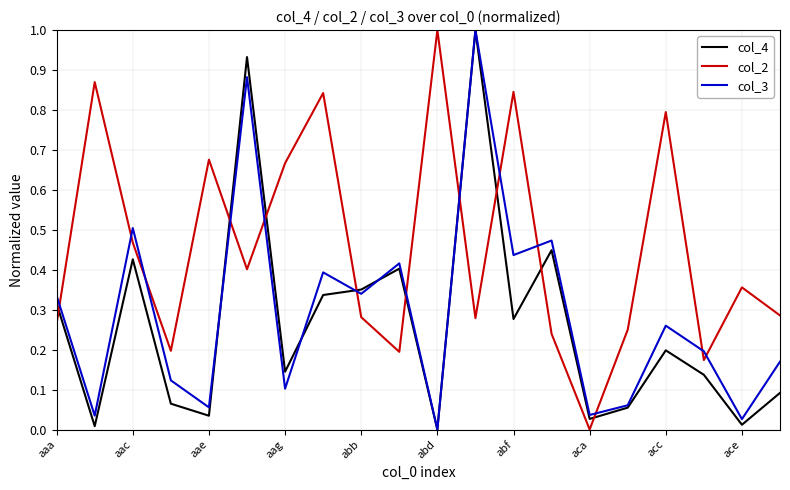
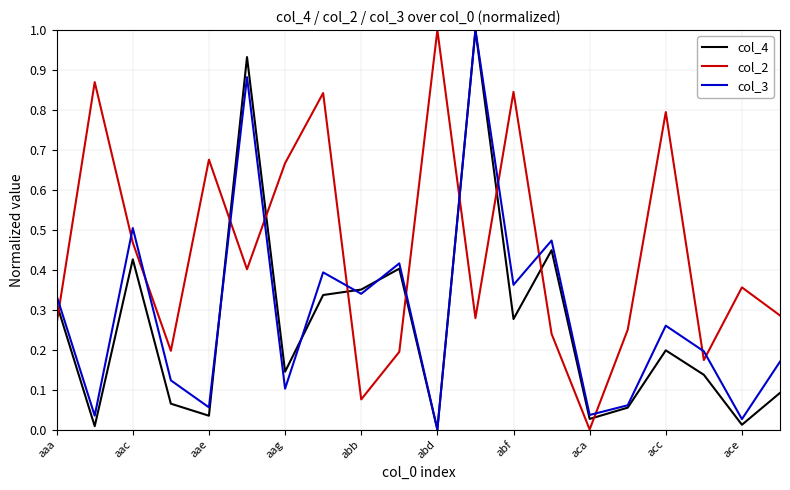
  {
    "col_4": {
      "aaa": 0.31,
      "aac": 0.43,
      "aae": 0.03,
      "aag": 0.14,
      "abb": 0.35,
      "abf": 0.28,
      "aca": 0.03,
      "acc": 0.20,
      "ace": 0.01
    },
    "col_2": {
      "aaa": 0.27,
      "aac": 0.47,
      "aae": 0.68,
      "aag": 0.67,
-     "abb": 0.28,
+     "abb": 0.08,
      "abd": 1.00,
      "abf": 0.85,
      "aca": 0.00,
      "acc": 0.79,
      "ace": 0.36
    },
    "col_3": {
      "aaa": 0.33,
      "aac": 0.50,
      "aae": 0.06,
      "aag": 0.10,
      "abb": 0.34,
-     "abf": 0.44,
+     "abf": 0.36,
      "aca": 0.04,
      "acc": 0.26,
      "ace": 0.03
    }
  }
